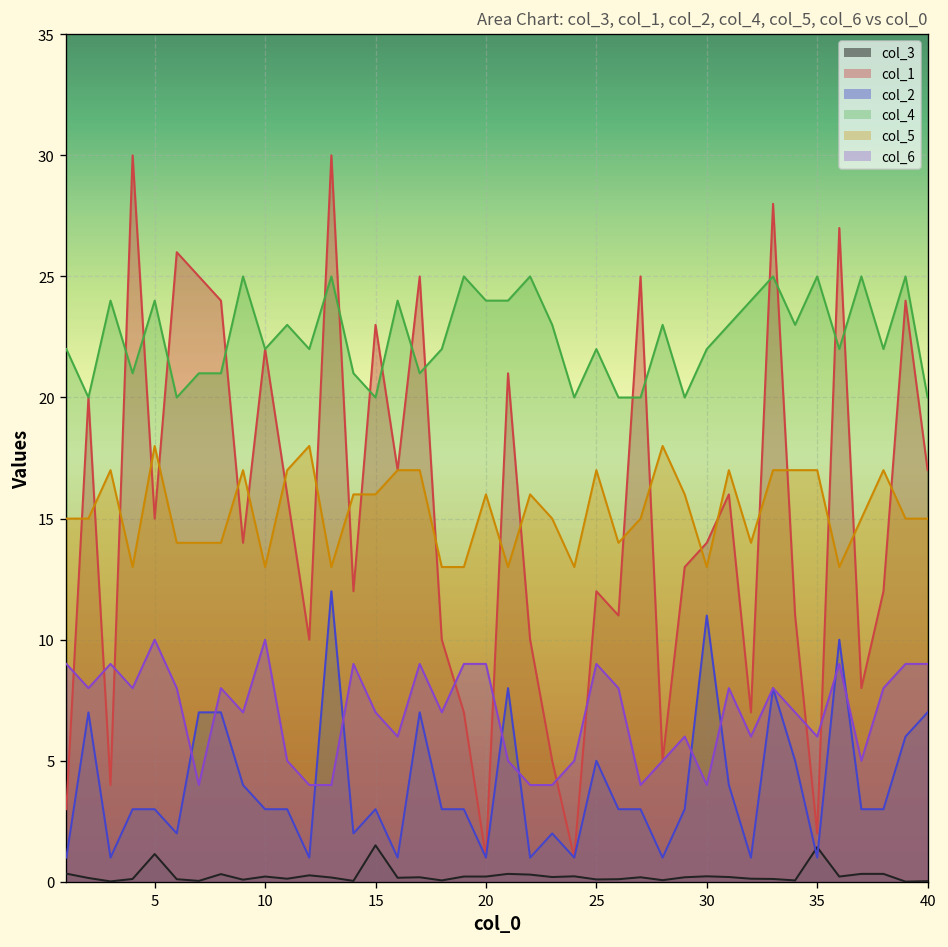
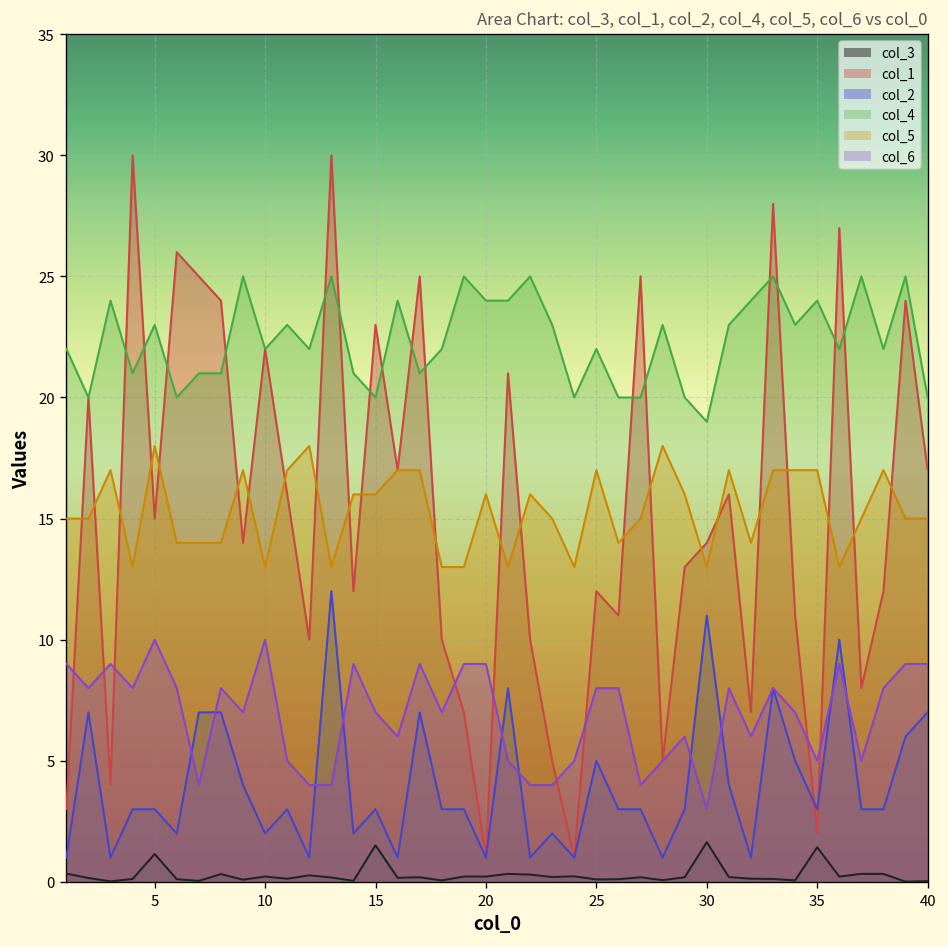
  {
    "col_3": {
      "5": 1.2,
      "10": 0.2,
      "15": 1.5,
      "20": 0.2,
      "25": 0.1,
-     "30": 0.2,
+     "30": 1.6,
      "35": 1.4,
      "40": 0.0
    },
    "col_2": {
      "5": 3,
-     "10": 3,
+     "10": 2,
      "15": 3,
      "25": 5,
      "30": 11,
-     "35": 1,
+     "35": 3,
      "40": 7
    },
    "col_4": {
-     "5": 24,
+     "5": 23,
      "15": 20,
      "20": 24,
      "25": 22,
-     "30": 22,
-     "35": 25,
+     "30": 19,
+     "35": 24,
      "40": 20
    },
    "col_6": {
      "5": 10,
      "10": 10,
      "15": 7,
      "20": 9,
-     "25": 9,
-     "30": 4,
-     "35": 6,
+     "25": 8,
+     "30": 3,
+     "35": 5,
      "40": 9
    }
  }
